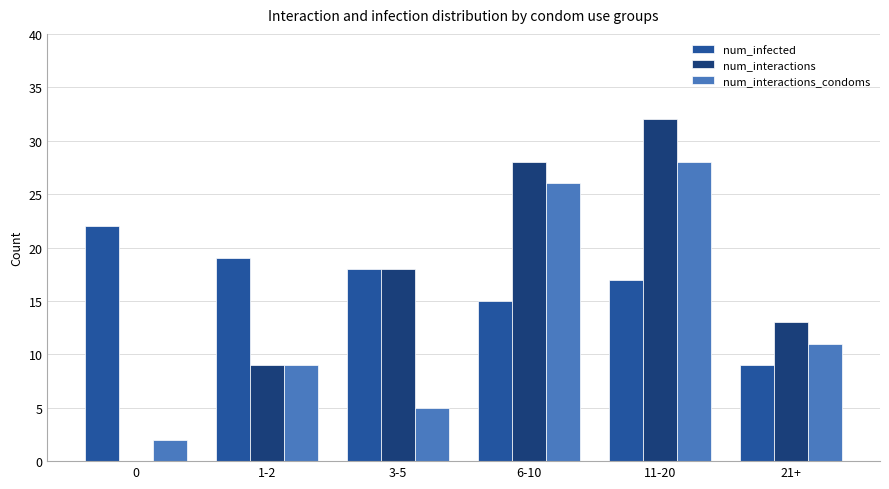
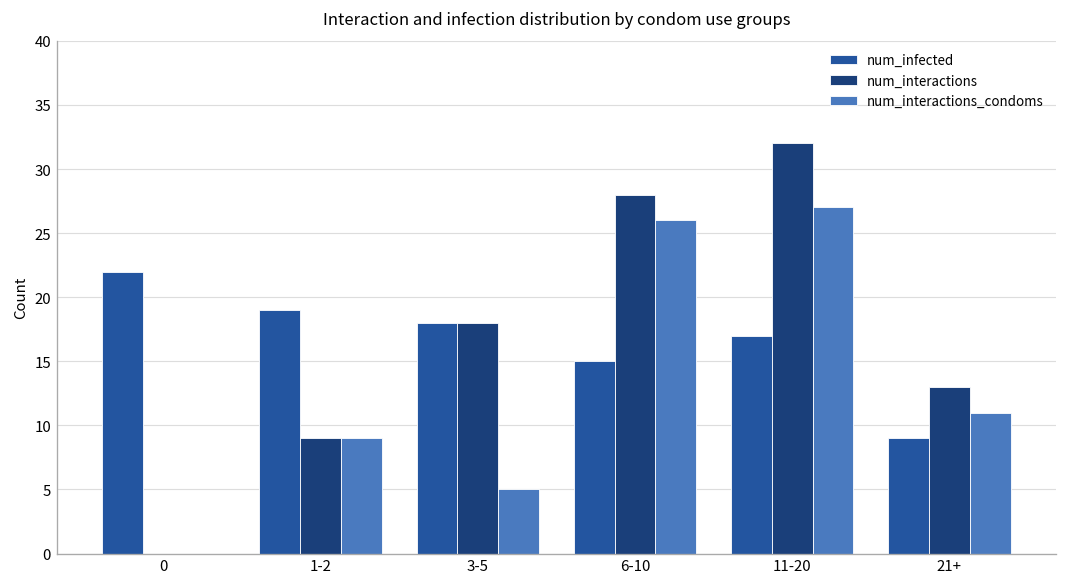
  {
    "num_interactions_condoms": {
-     "0": 2,
+     "0": 0,
      "1-2": 9,
      "3-5": 5,
      "6-10": 26,
-     "11-20": 28,
+     "11-20": 27,
      "21+": 11
    }
  }
